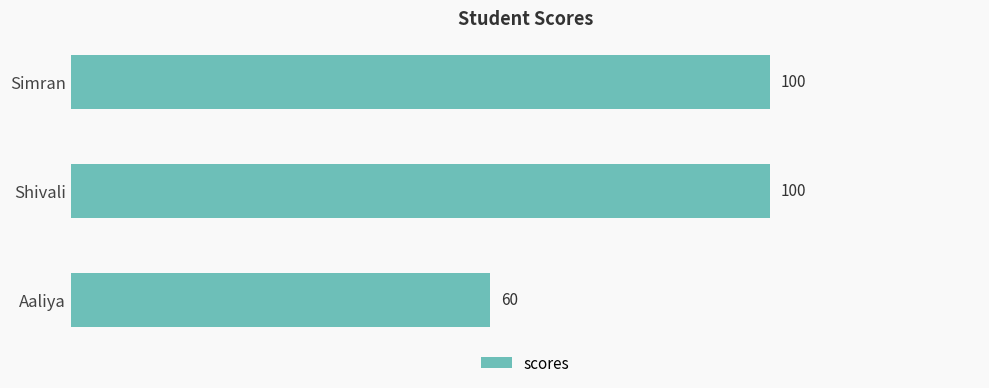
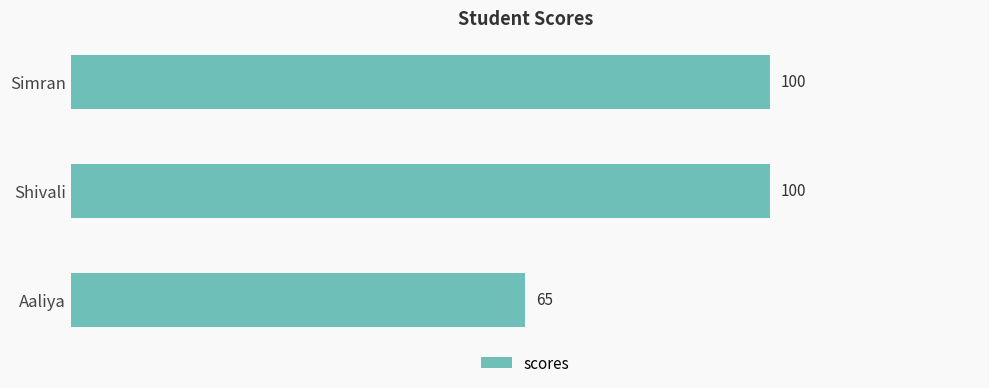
  {
    "Simran": 100,
    "Shivali": 100,
-   "Aaliya": 60
+   "Aaliya": 65
  }
